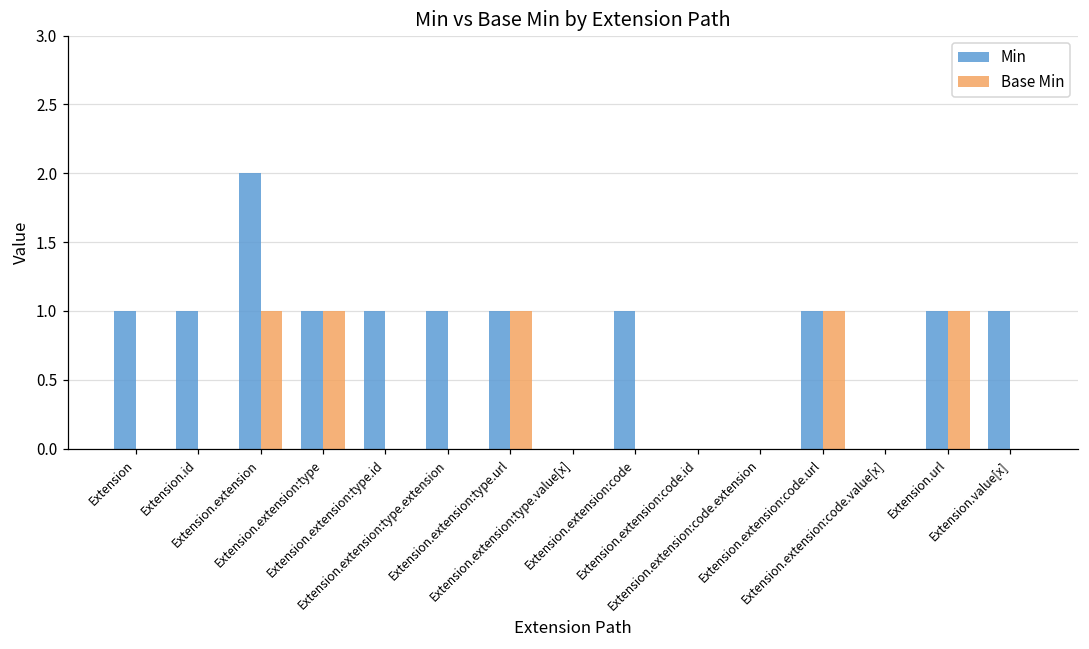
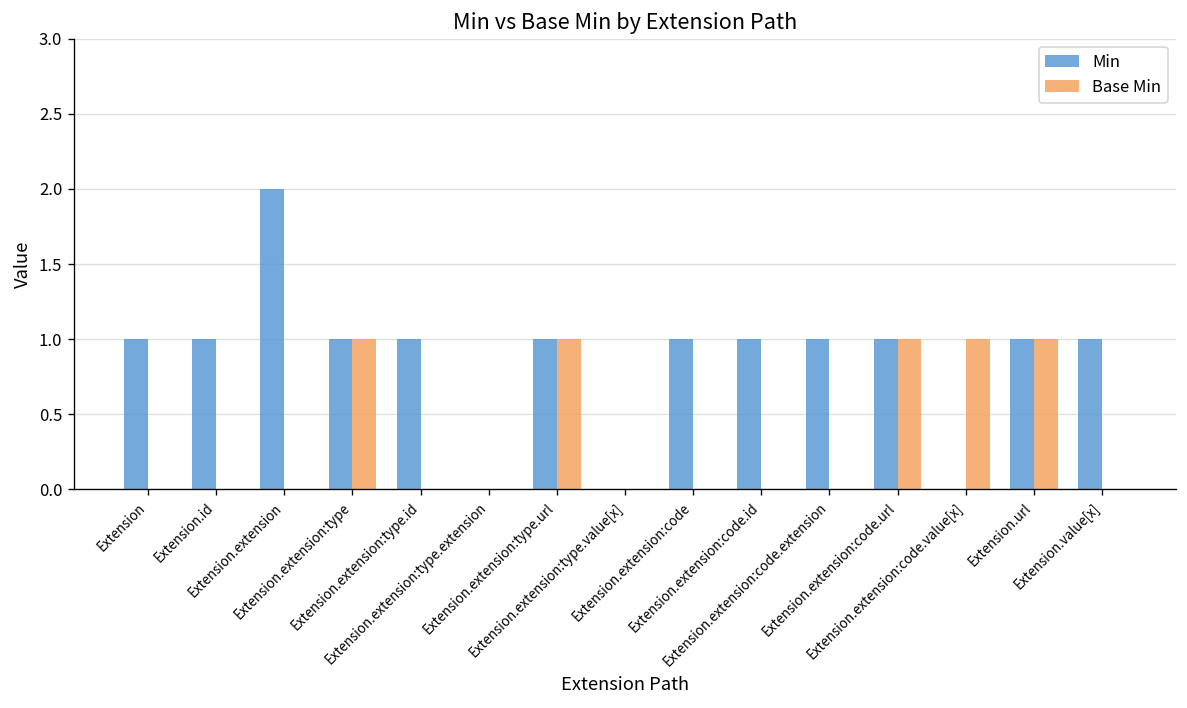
  {
    "Min": {
      "Extension": 1,
      "Extension.id": 1,
      "Extension.extension": 2,
      "Extension.extension:type": 1,
      "Extension.extension:type.id": 1,
-     "Extension.extension:type.extension": 1,
+     "Extension.extension:type.extension": 0,
      "Extension.extension:type.url": 1,
      "Extension.extension:type.value[x]": 0,
      "Extension.extension:code": 1,
-     "Extension.extension:code.id": 0,
-     "Extension.extension:code.extension": 0,
+     "Extension.extension:code.id": 1,
+     "Extension.extension:code.extension": 1,
      "Extension.extension:code.url": 1,
      "Extension.extension:code.value[x]": 0,
      "Extension.url": 1,
      "Extension.value[x]": 1
    },
    "Base Min": {
      "Extension": 0,
      "Extension.id": 0,
-     "Extension.extension": 1,
+     "Extension.extension": 0,
      "Extension.extension:type": 1,
      "Extension.extension:type.id": 0,
      "Extension.extension:type.extension": 0,
      "Extension.extension:type.url": 1,
      "Extension.extension:type.value[x]": 0,
      "Extension.extension:code": 0,
      "Extension.extension:code.id": 0,
      "Extension.extension:code.extension": 0,
      "Extension.extension:code.url": 1,
-     "Extension.extension:code.value[x]": 0,
+     "Extension.extension:code.value[x]": 1,
      "Extension.url": 1,
      "Extension.value[x]": 0
    }
  }
